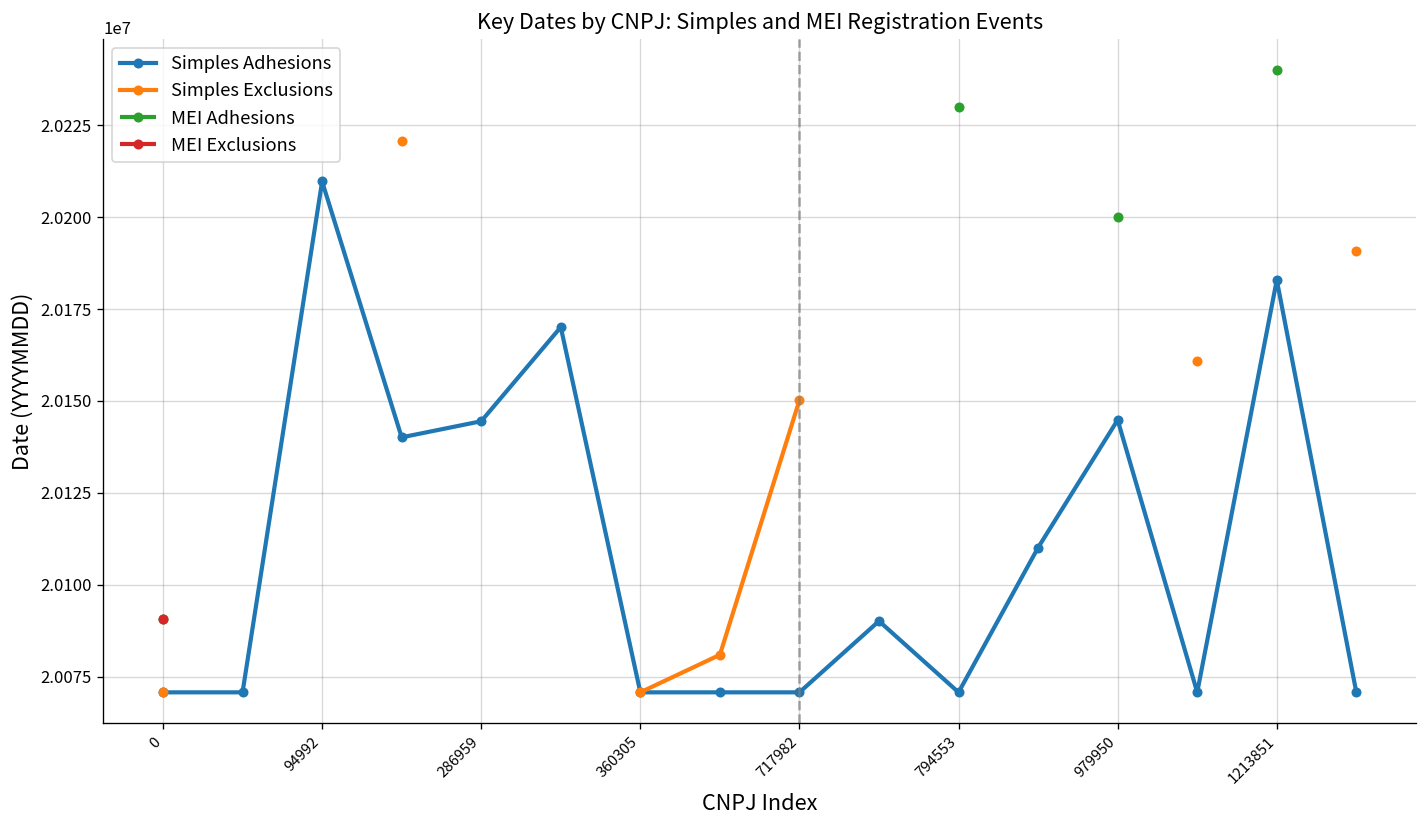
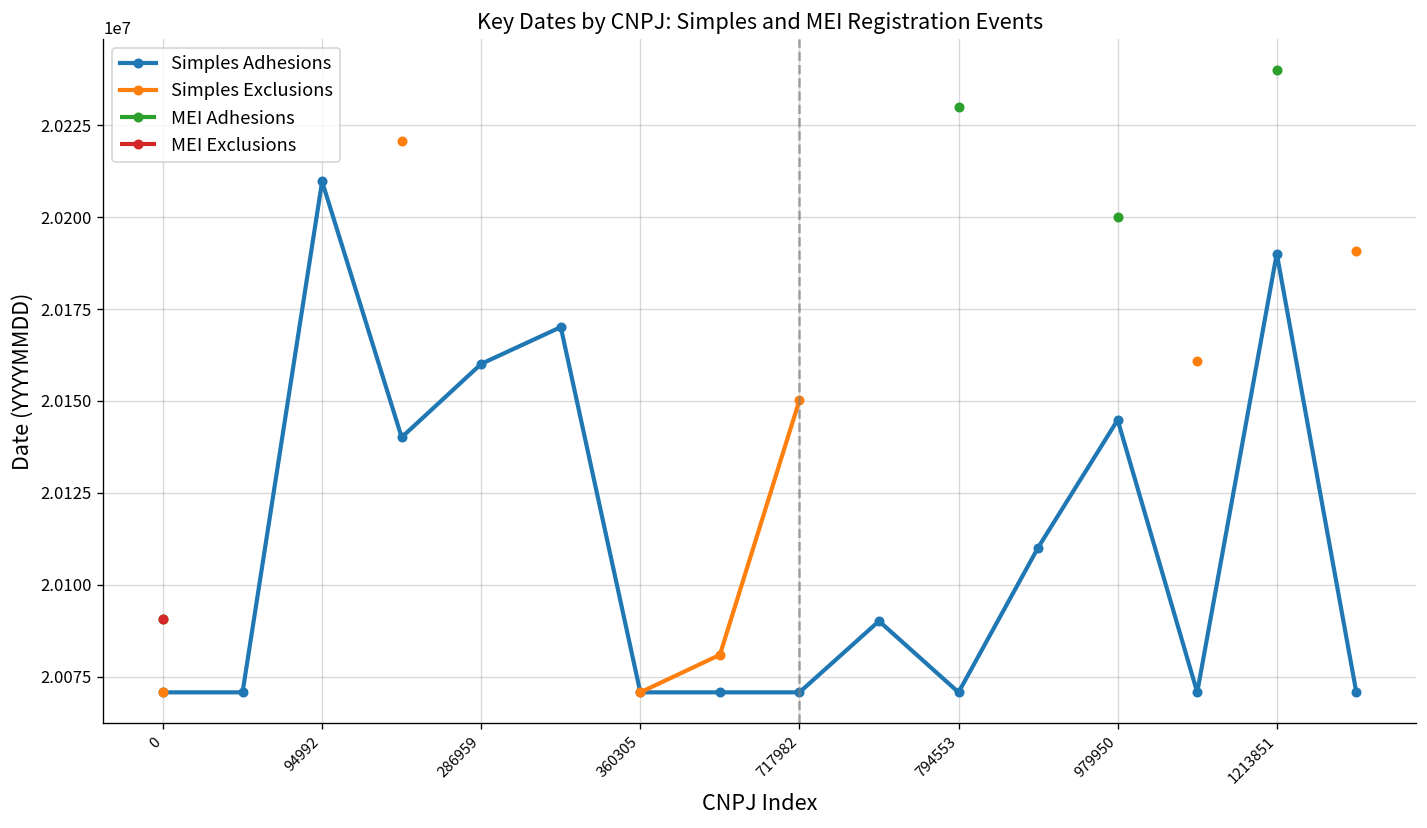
  {
    "Simples Adhesions": {
      "94992": 20210000,
-     "286959": 20144000,
+     "286959": 20160000,
      "717982": 20071000,
      "794553": 20071000,
      "979950": 20145000,
-     "1213851": 20183000
+     "1213851": 20190000
    },
    "Simples Exclusions": {
      "717982": 20150000
    },
    "MEI Adhesions": {
      "794553": 20230000,
      "979950": 20200000,
      "1213851": 20240000
    }
  }
